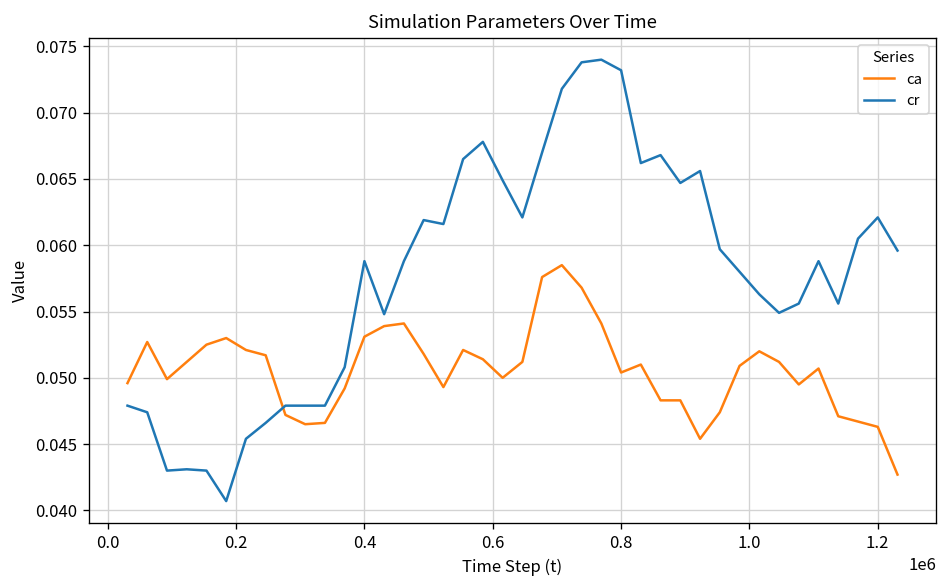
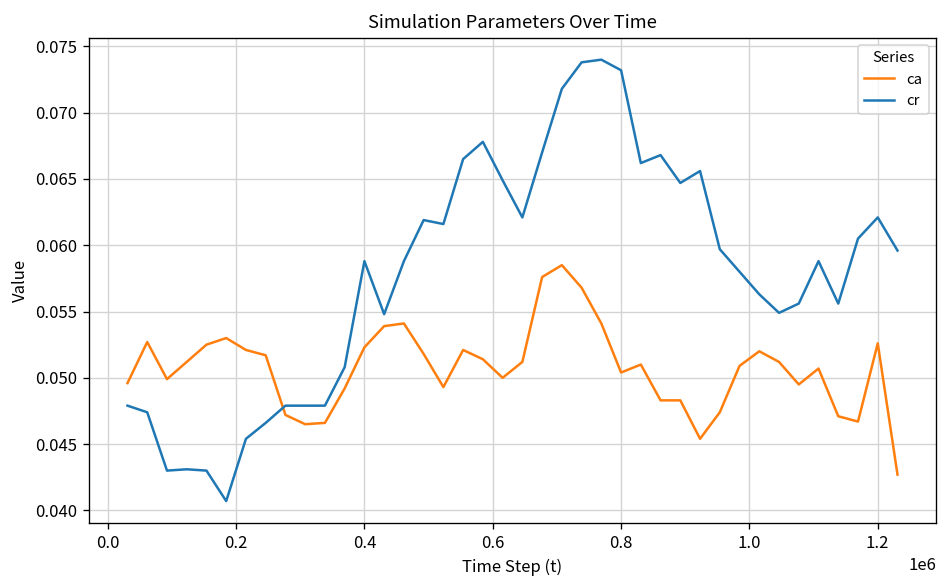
  {
    "ca": {
-     "0.4": 0.0531,
+     "0.4": 0.0523,
      "0.8": 0.0504,
-     "1.2": 0.0463
+     "1.2": 0.0526
    },
    "cr": {
      "0.4": 0.0588,
      "0.8": 0.0732,
      "1.2": 0.0621
    }
  }
